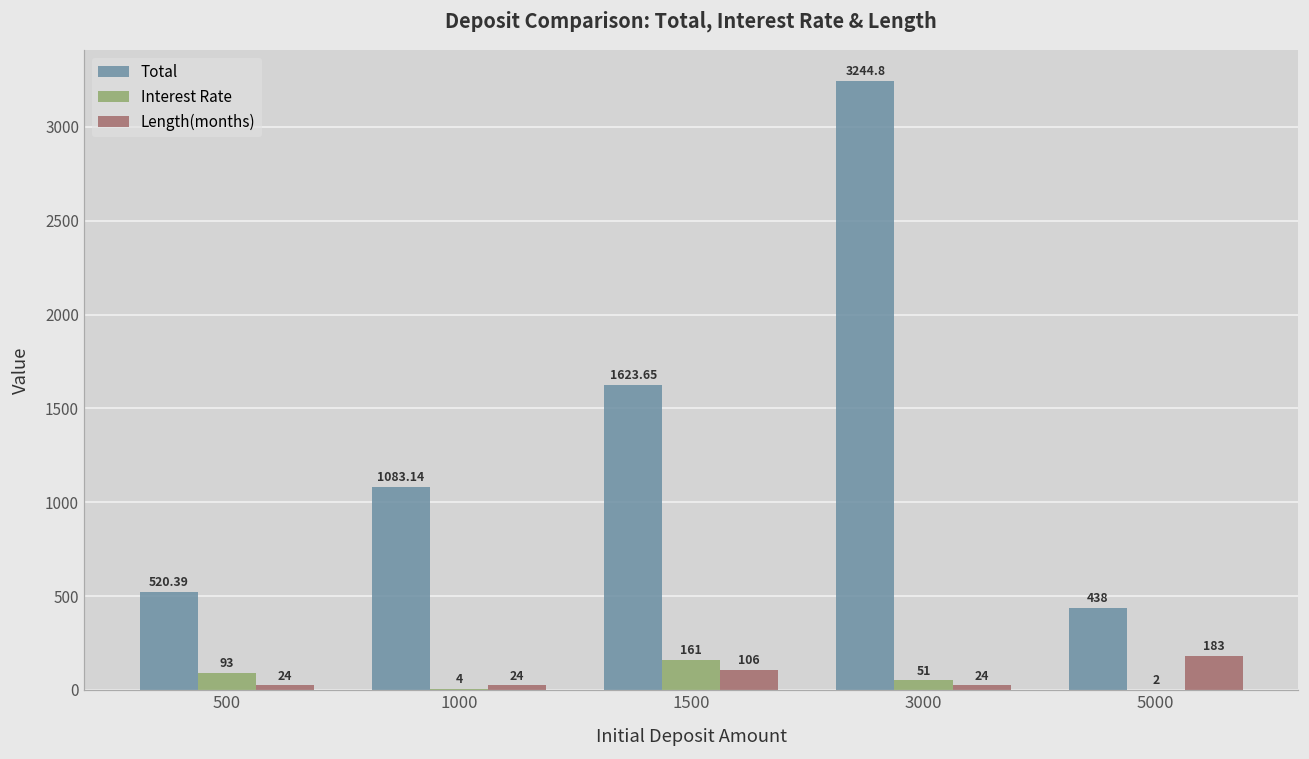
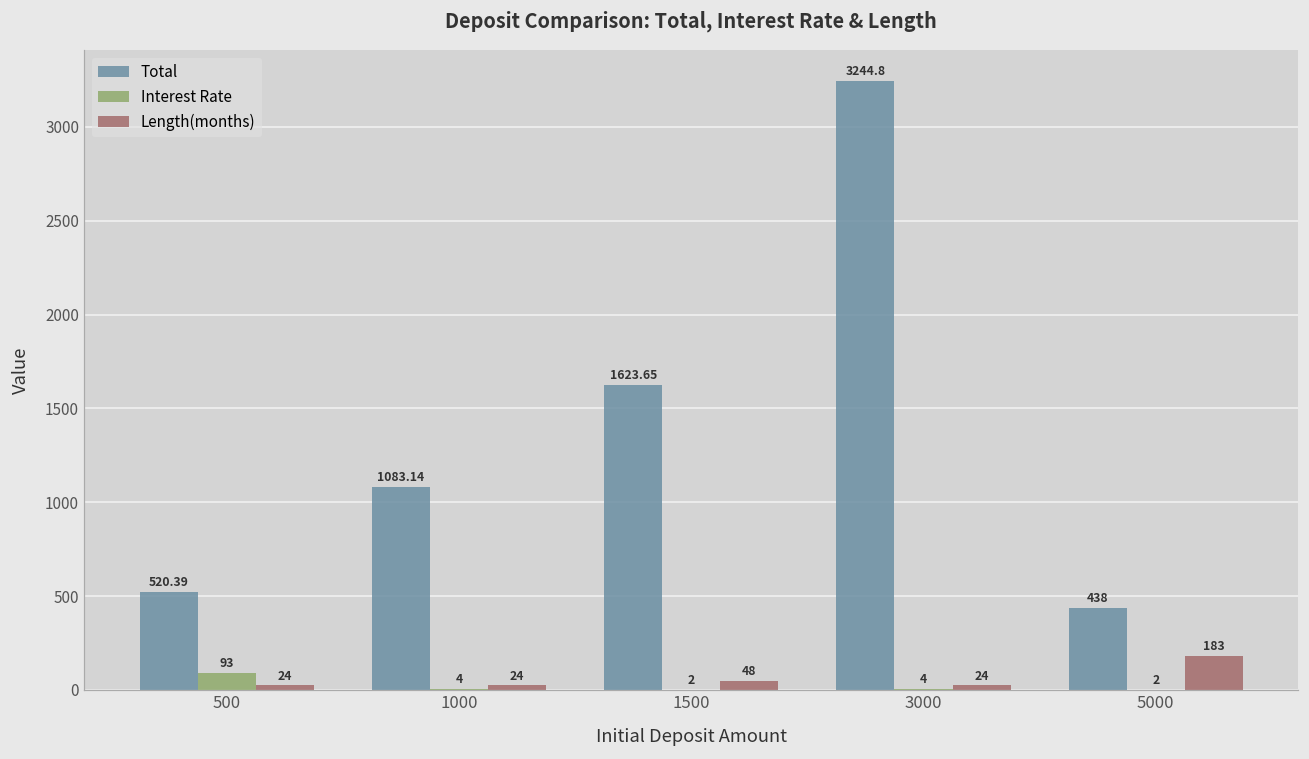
  {
    "Total": {
      "500": 520.39,
      "1000": 1083.14,
      "1500": 1623.65,
      "3000": 3244.8,
      "5000": 438
    },
    "Interest Rate": {
      "500": 93,
      "1000": 4,
-     "1500": 161,
-     "3000": 51,
+     "1500": 2,
+     "3000": 4,
      "5000": 2
    },
    "Length(months)": {
      "500": 24,
      "1000": 24,
-     "1500": 106,
+     "1500": 48,
      "3000": 24,
      "5000": 183
    }
  }
